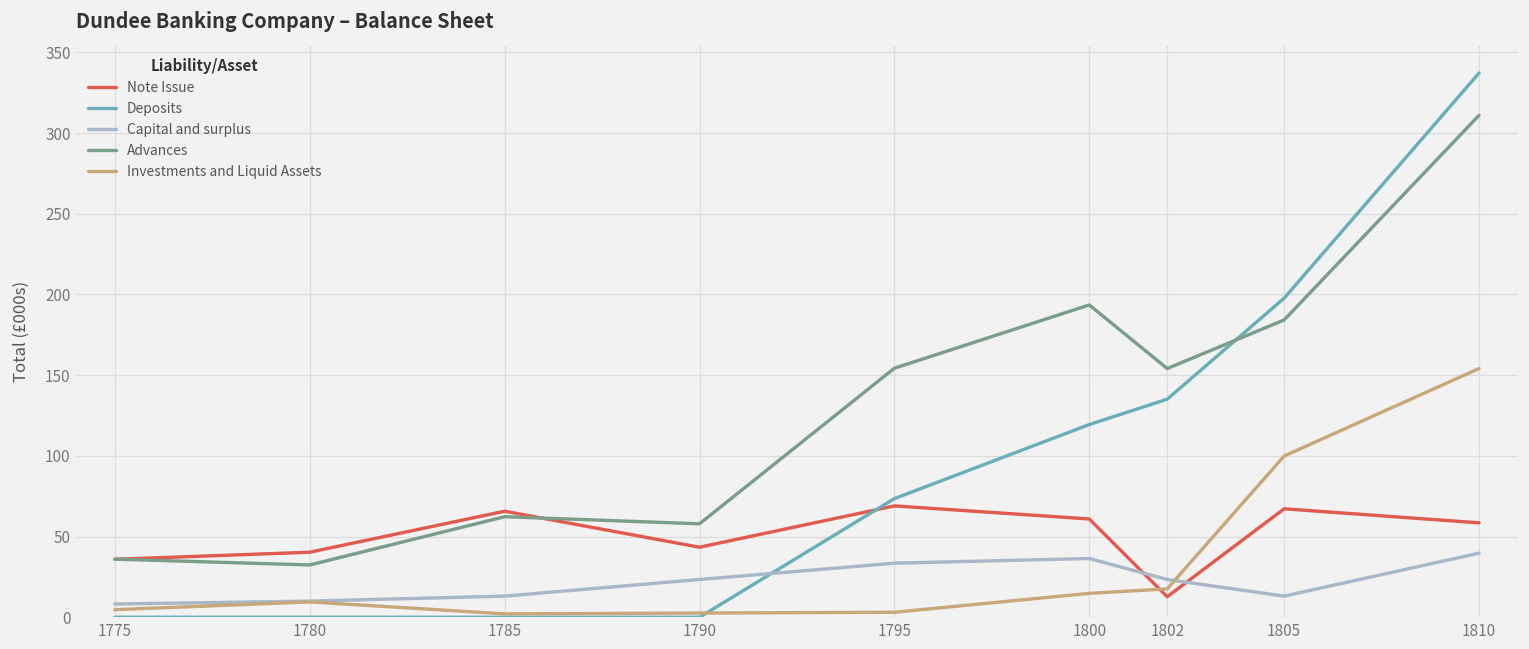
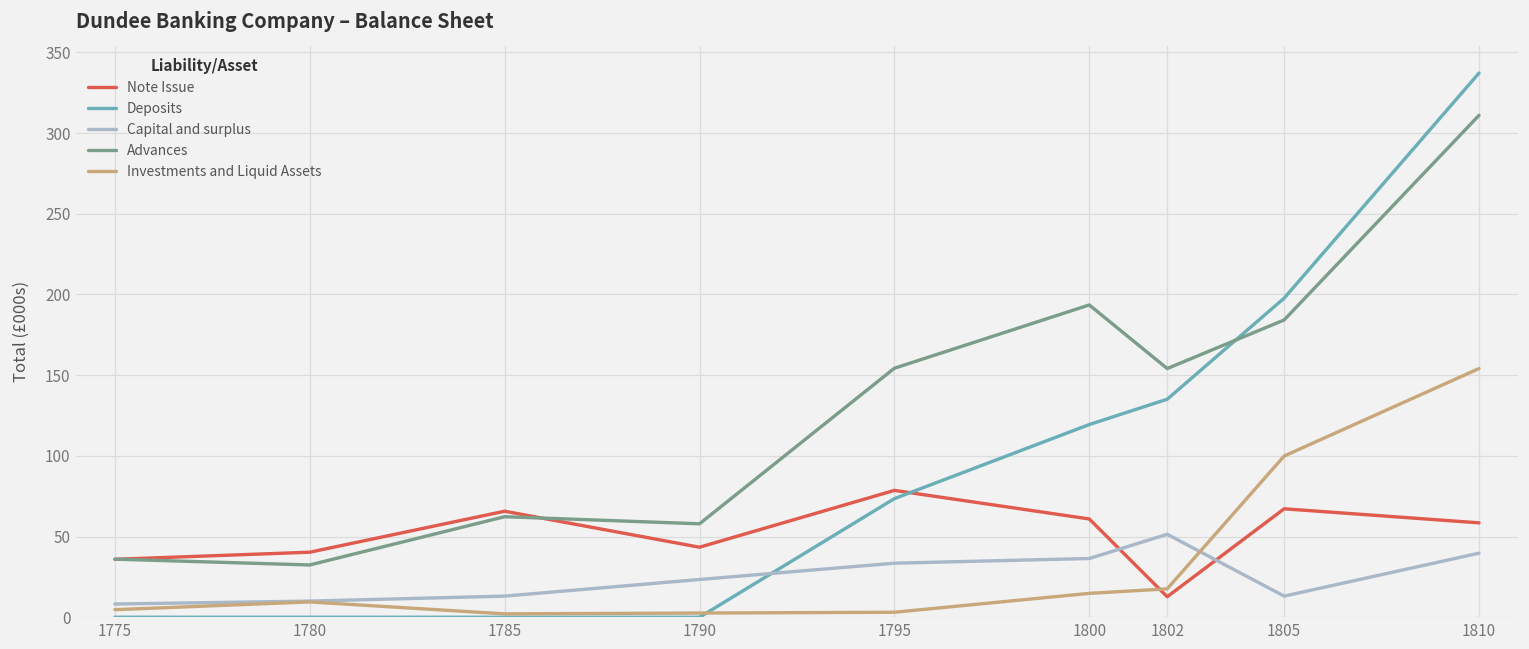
  {
    "Note Issue": {
      "1780": 40,
      "1785": 66,
      "1790": 43,
-     "1795": 69,
+     "1795": 79,
      "1800": 61,
      "1802": 13,
      "1805": 67,
      "1810": 59
    },
    "Capital and surplus": {
      "1775": 8,
      "1785": 13,
      "1790": 23,
      "1795": 34,
      "1800": 36,
-     "1802": 23,
+     "1802": 51,
      "1805": 13,
      "1810": 40
    },
    "Investments and Liquid Assets": {
      "1775": 5,
      "1785": 2,
      "1790": 3,
      "1795": 3,
      "1800": 15,
      "1802": 18,
      "1805": 100,
      "1810": 154
    }
  }
